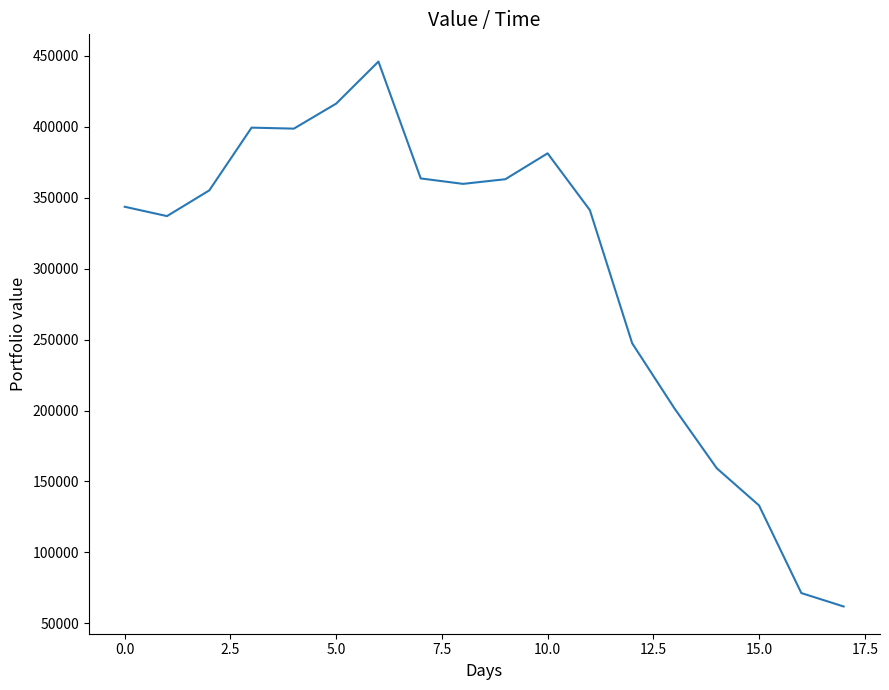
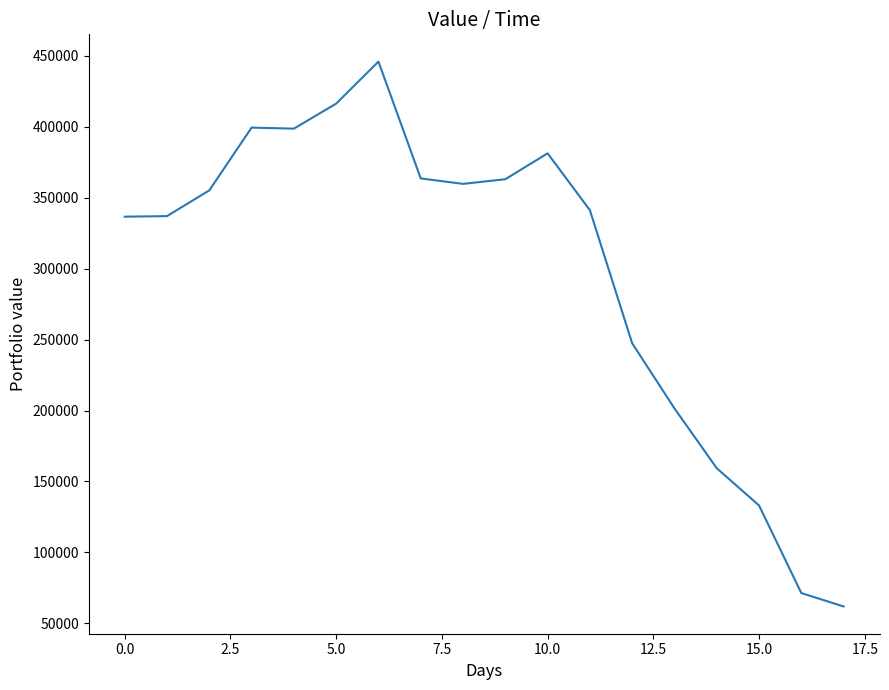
  {
-   "0.0": 344000,
+   "0.0": 337000,
    "5.0": 416000,
    "10.0": 381000,
    "15.0": 133000
  }
